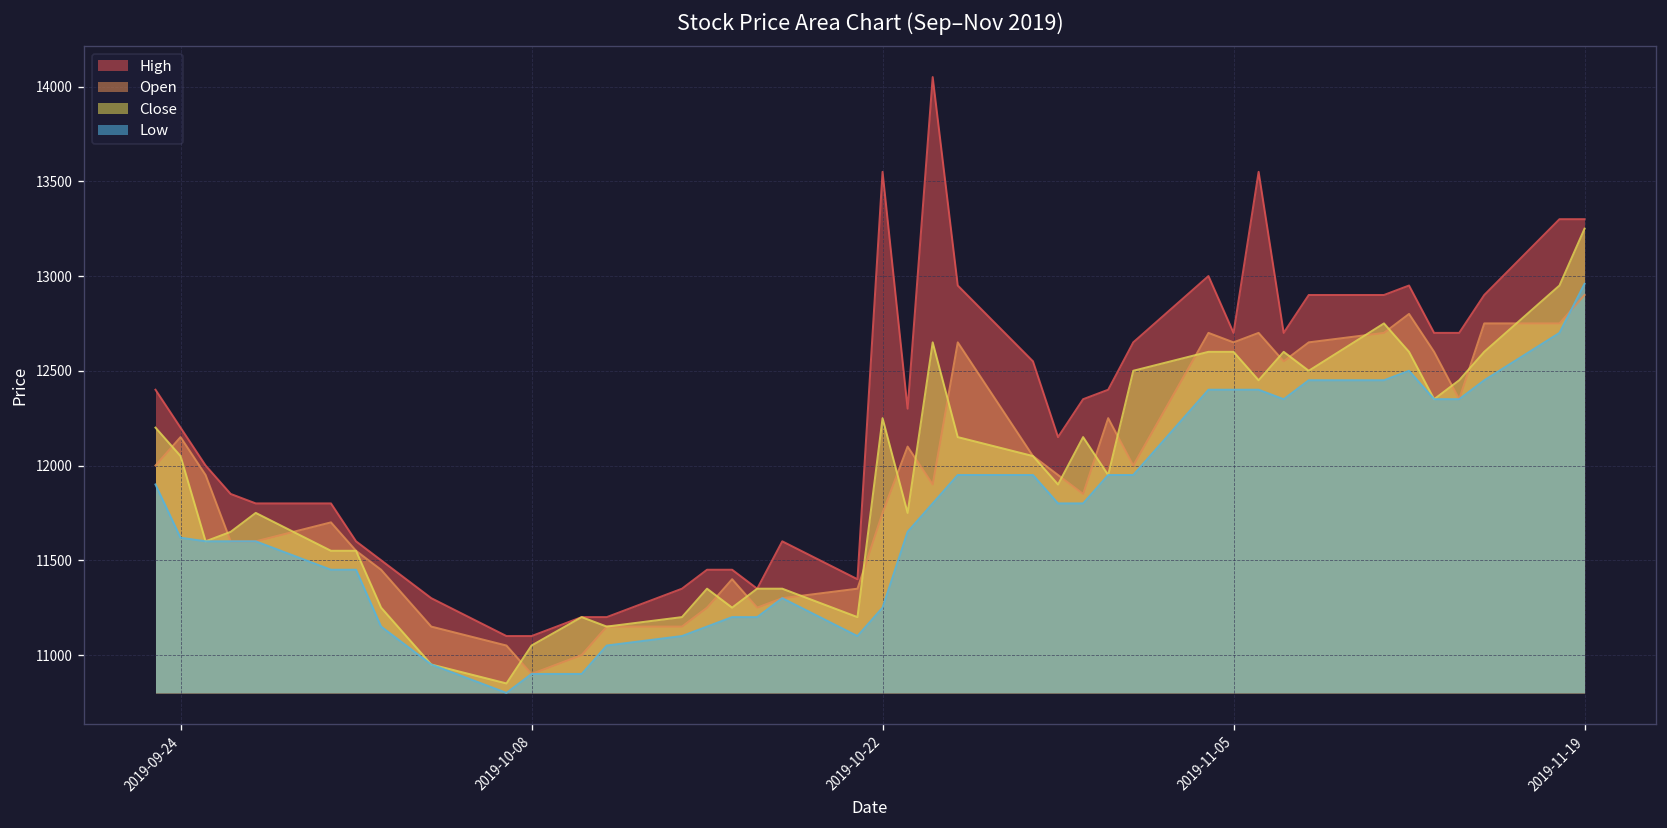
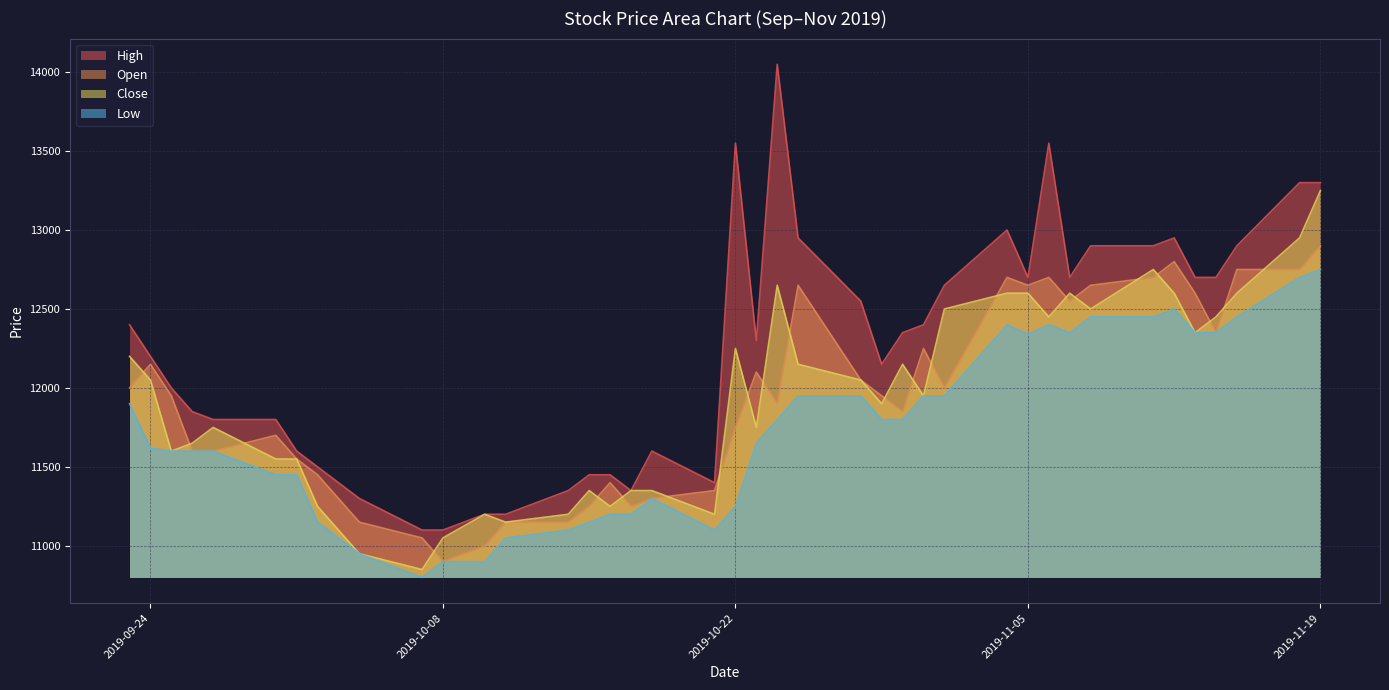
  {
    "Low": {
      "2019-09-24": 11620,
      "2019-10-22": 11250,
-     "2019-11-05": 12400,
-     "2019-11-19": 12960
+     "2019-11-05": 12340,
+     "2019-11-19": 12750
    }
  }
